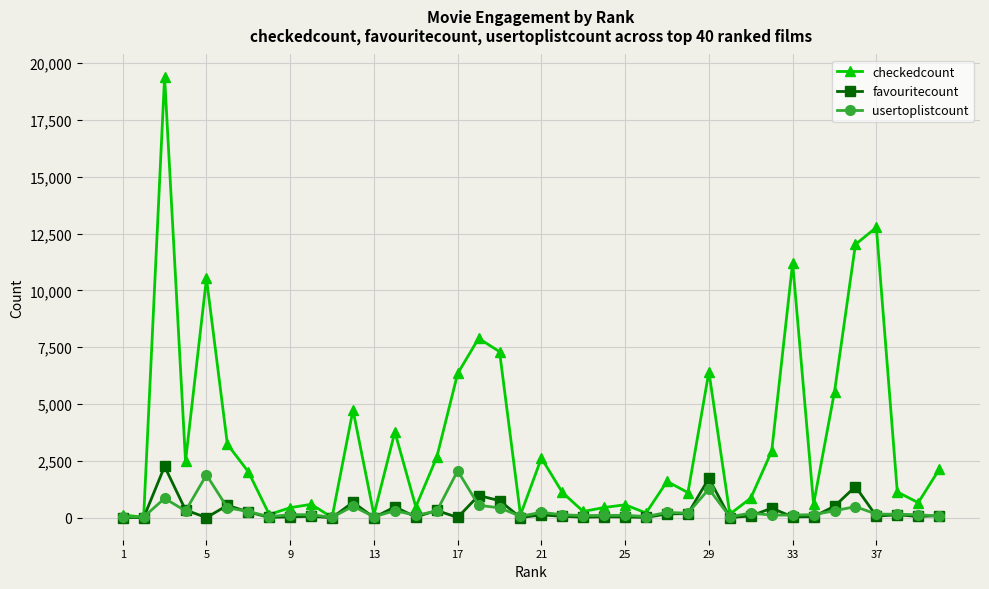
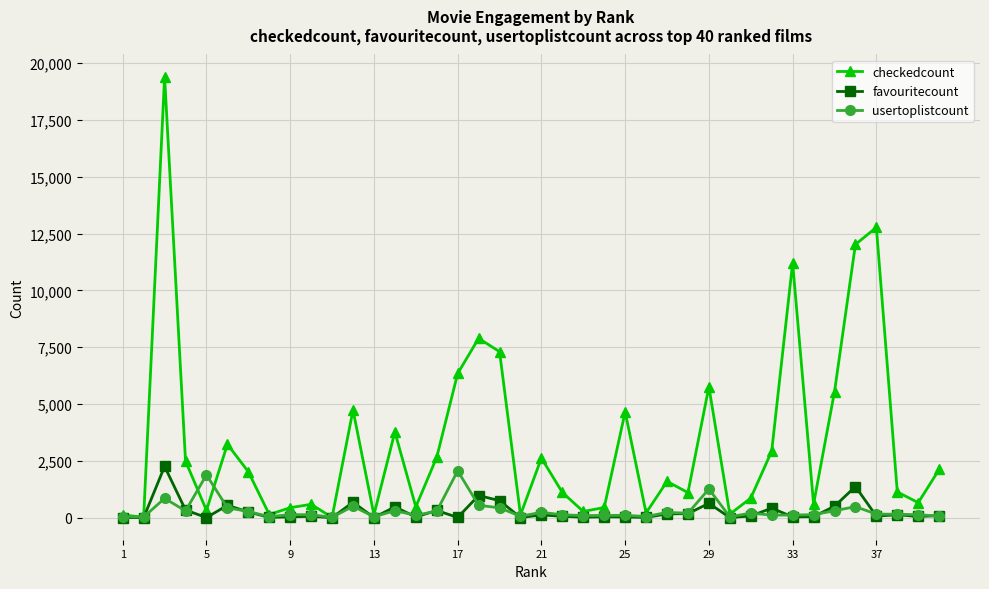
  {
    "checkedcount": {
-     "5": "10,500",
+     "5": "300",
      "9": "400",
      "17": "6,300",
      "21": "2,600",
-     "25": "600",
-     "29": "6,400",
+     "25": "4,700",
+     "29": "5,800",
      "33": "11,200",
      "37": "12,800"
    },
    "favouritecount": {
      "5": "0",
      "17": "0",
      "21": "100",
-     "29": "1,700"
+     "29": "600"
    },
    "usertoplistcount": {
      "5": "1,900",
      "17": "2,100",
      "21": "200",
      "29": "1,300"
    }
  }
